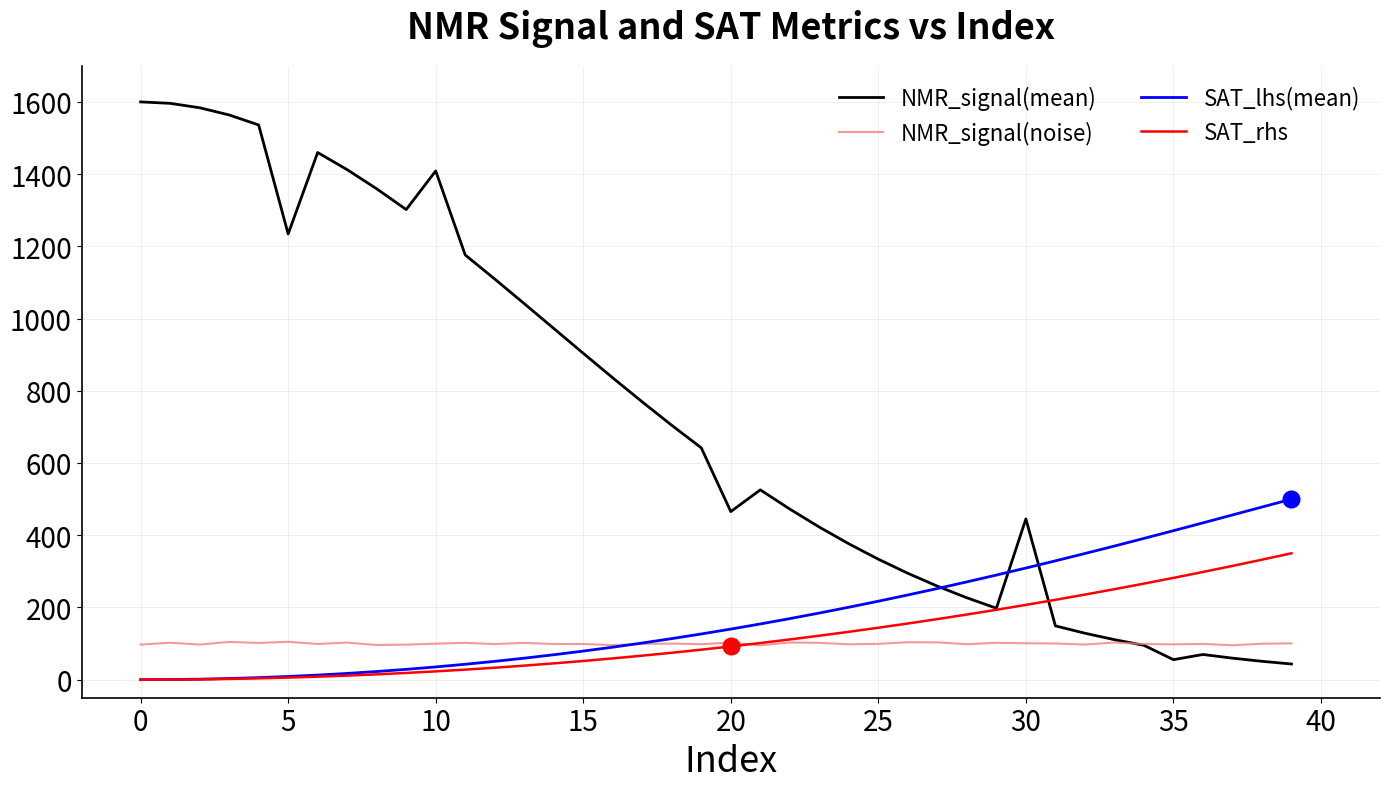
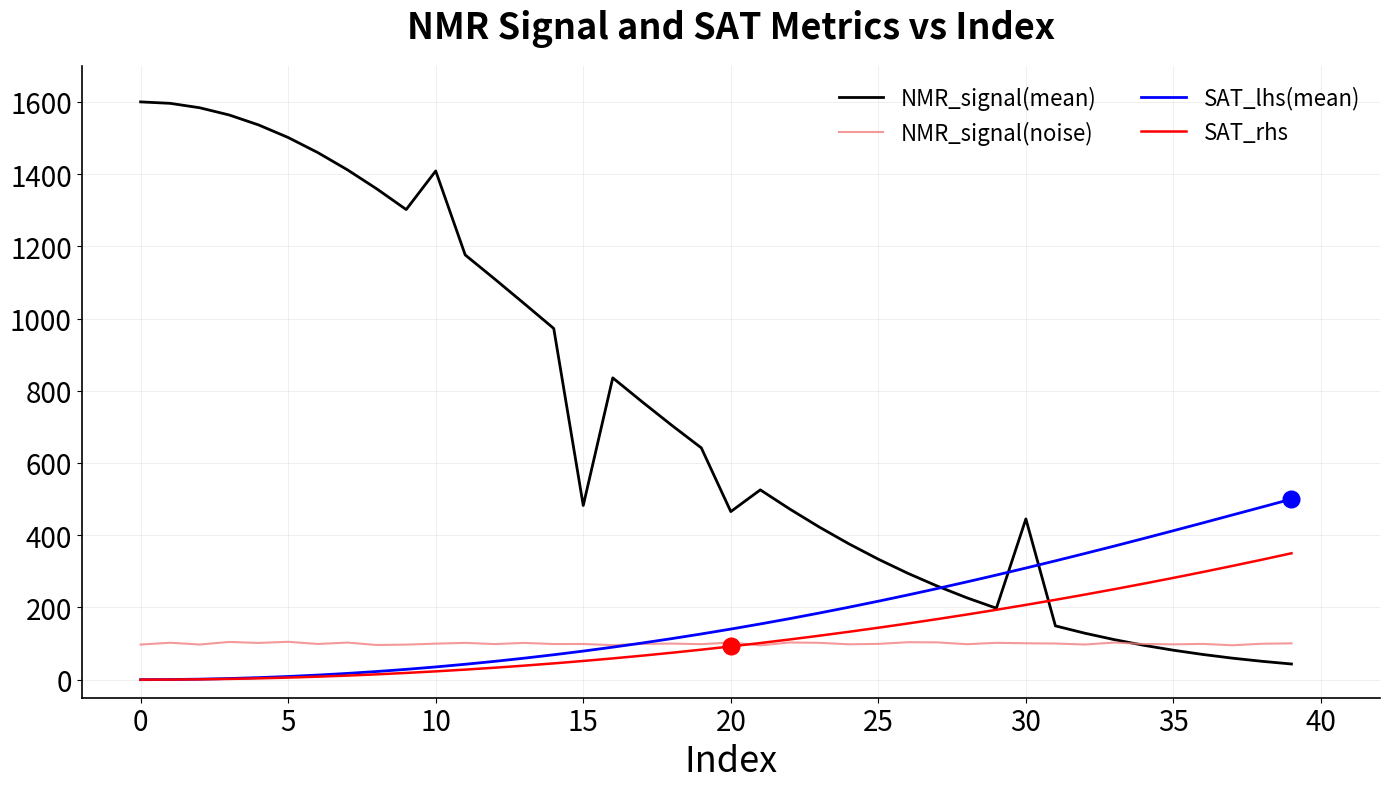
  {
    "NMR_signal(mean)": {
      "0": 1600,
-     "5": 1230,
+     "5": 1500,
      "10": 1410,
-     "15": 900,
+     "15": 480,
      "20": 470,
      "25": 330,
      "30": 450,
-     "35": 60
+     "35": 80
    },
    "NMR_signal(noise)": {
      "0": 100,
      "5": 100,
      "10": 100,
      "15": 100,
      "20": 100,
      "25": 100,
      "30": 100,
      "35": 100
    }
  }
